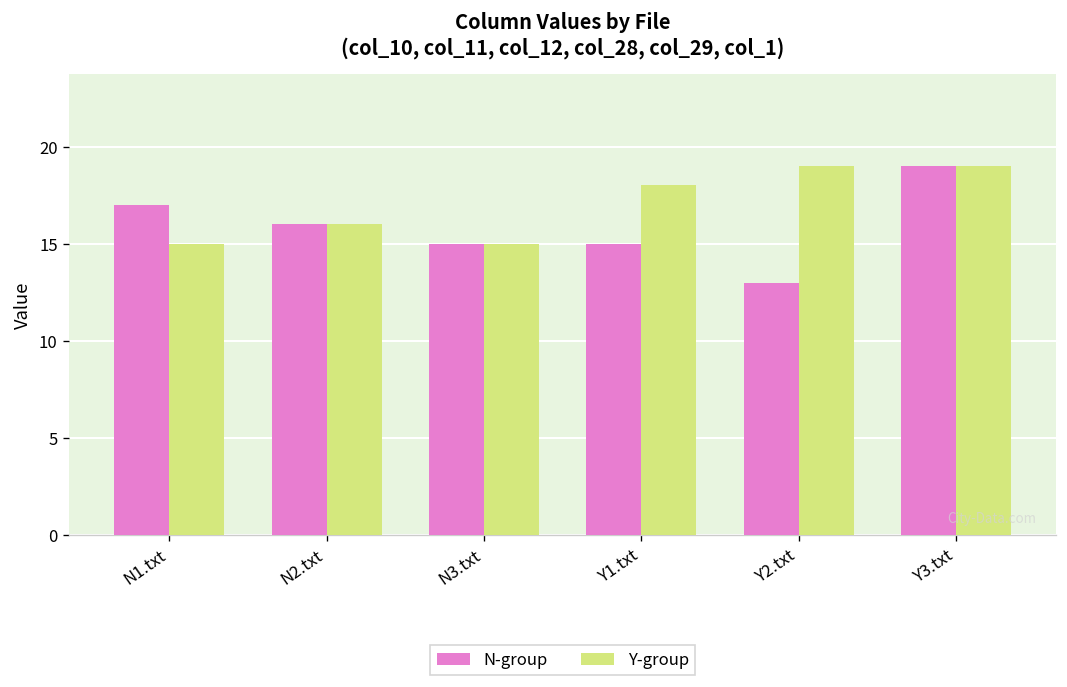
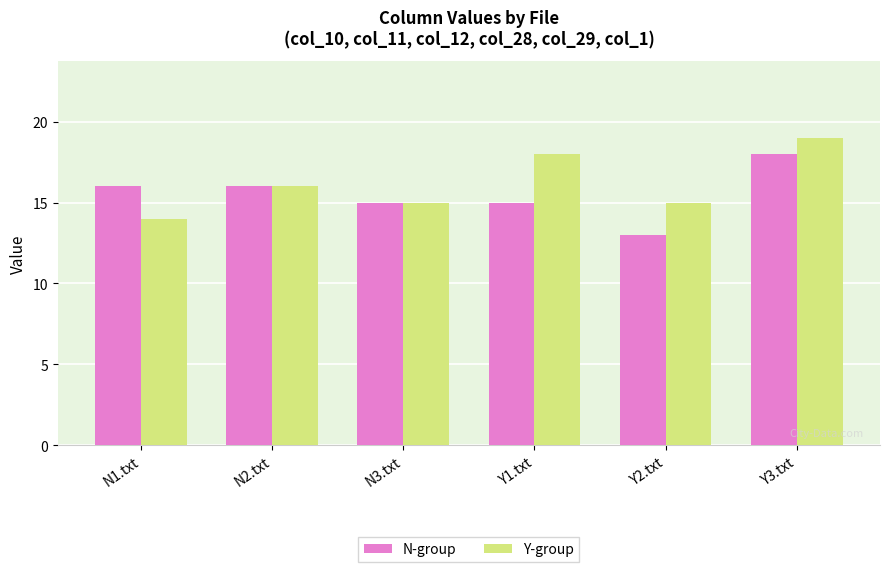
  {
    "N-group": {
-     "N1.txt": 17,
+     "N1.txt": 16,
      "N2.txt": 16,
      "N3.txt": 15,
      "Y1.txt": 15,
      "Y2.txt": 13,
-     "Y3.txt": 19
+     "Y3.txt": 18
    },
    "Y-group": {
-     "N1.txt": 15,
+     "N1.txt": 14,
      "N2.txt": 16,
      "N3.txt": 15,
      "Y1.txt": 18,
-     "Y2.txt": 19,
+     "Y2.txt": 15,
      "Y3.txt": 19
    }
  }
